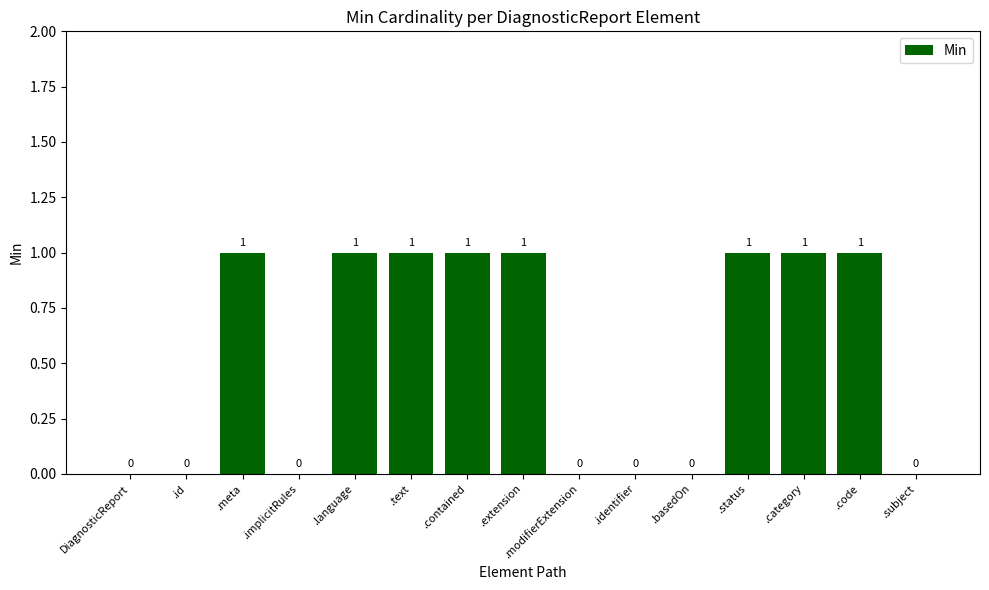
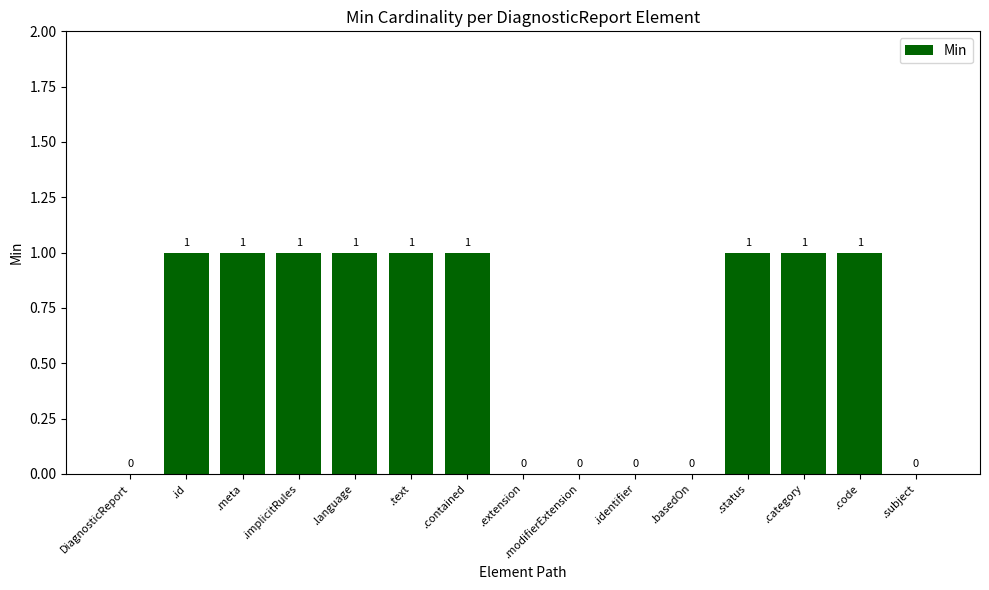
  {
    "DiagnosticReport": 0,
-   ".id": 0,
+   ".id": 1,
    ".meta": 1,
-   ".implicitRules": 0,
+   ".implicitRules": 1,
    ".language": 1,
    ".text": 1,
    ".contained": 1,
-   ".extension": 1,
+   ".extension": 0,
    ".modifierExtension": 0,
    ".identifier": 0,
    ".basedOn": 0,
    ".status": 1,
    ".category": 1,
    ".code": 1,
    ".subject": 0
  }
